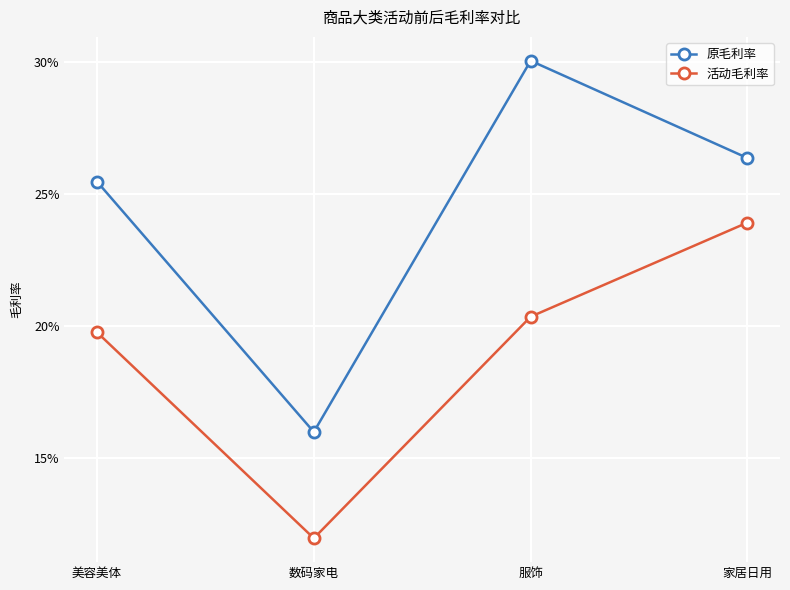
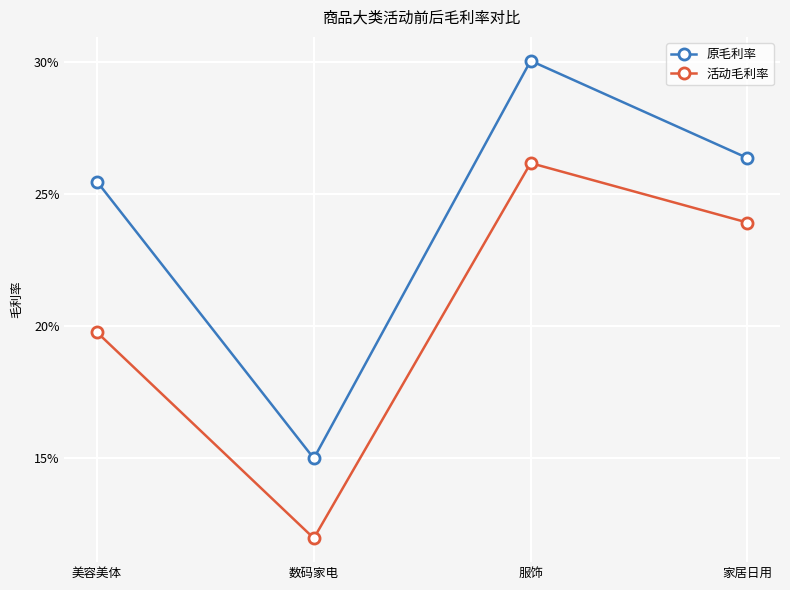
  {
    "原毛利率": {
      "美容美体": "25.5%",
-     "数码家电": "16.0%",
+     "数码家电": "15.0%",
      "服饰": "30.0%",
      "家居日用": "26.4%"
    },
    "活动毛利率": {
      "美容美体": "19.8%",
      "数码家电": "12.0%",
-     "服饰": "20.4%",
+     "服饰": "26.2%",
      "家居日用": "23.9%"
    }
  }
